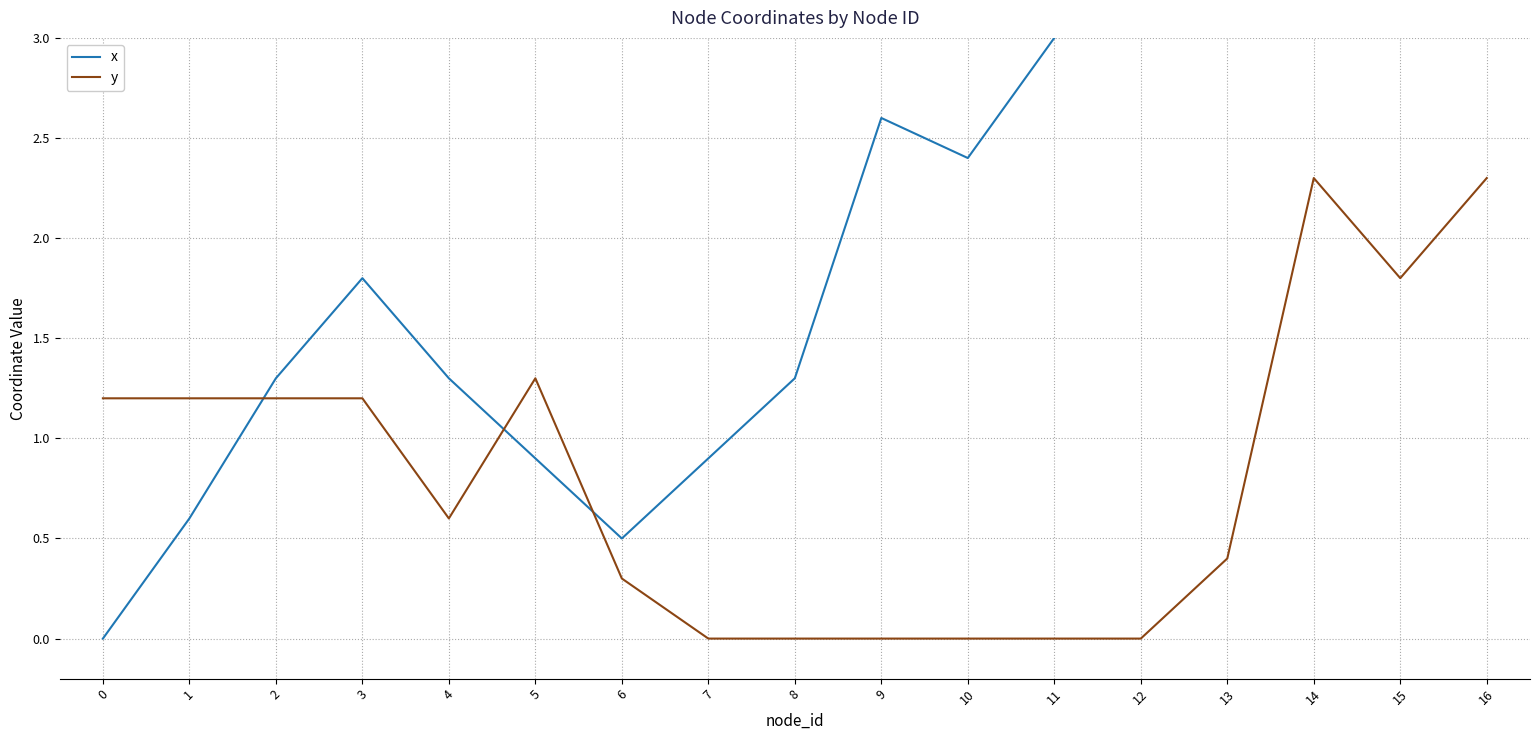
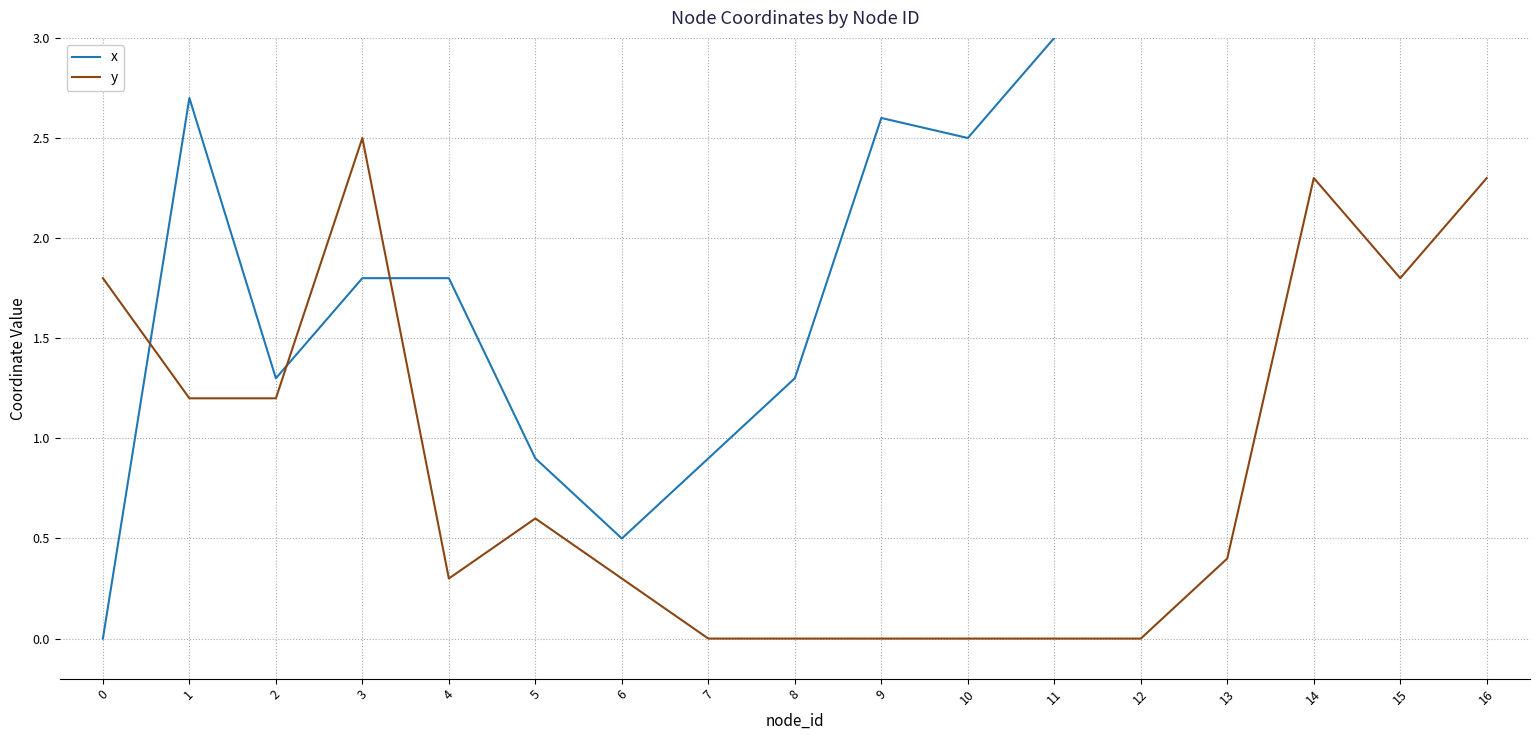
  {
    "x": {
      "0": 0.0,
-     "1": 0.6,
+     "1": 2.7,
      "2": 1.3,
      "3": 1.8,
-     "4": 1.3,
+     "4": 1.8,
      "5": 0.9,
      "6": 0.5,
      "7": 0.9,
      "8": 1.3,
      "9": 2.6,
-     "10": 2.4,
+     "10": 2.5,
      "11": 3.0
    },
    "y": {
-     "0": 1.2,
+     "0": 1.8,
      "1": 1.2,
      "2": 1.2,
-     "3": 1.2,
-     "4": 0.6,
-     "5": 1.3,
+     "3": 2.5,
+     "4": 0.3,
+     "5": 0.6,
      "6": 0.3,
      "7": 0.0,
      "8": 0.0,
      "9": 0.0,
      "10": 0.0,
      "11": 0.0,
      "12": 0.0,
      "13": 0.4,
      "14": 2.3,
      "15": 1.8,
      "16": 2.3
    }
  }
